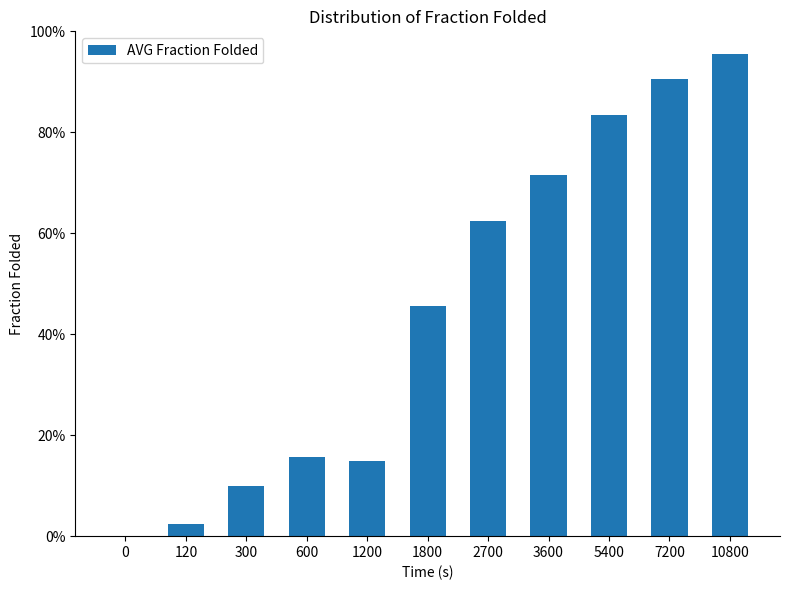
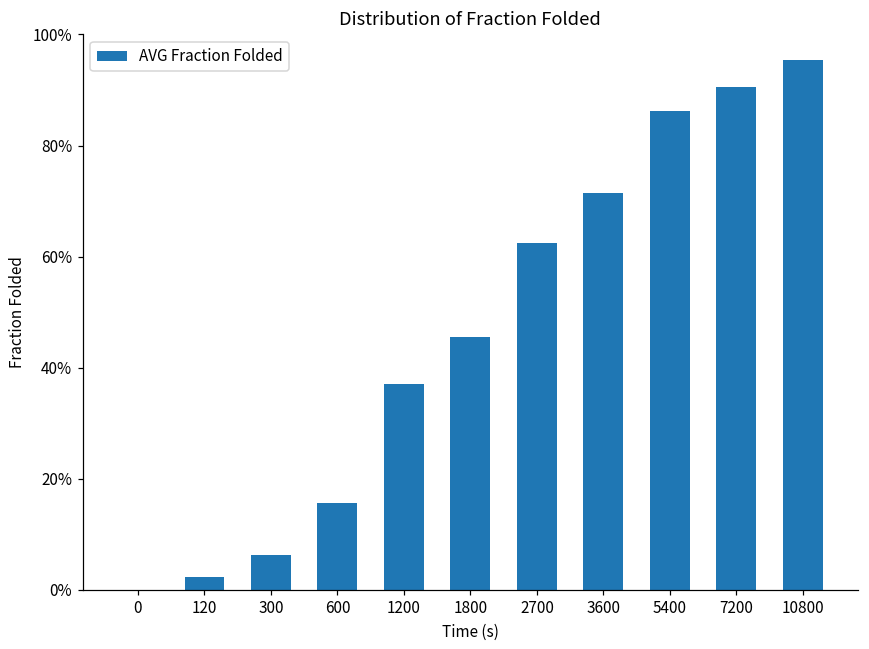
  {
    "0": "0%",
    "120": "2%",
-   "300": "10%",
+   "300": "6%",
    "600": "16%",
-   "1200": "15%",
+   "1200": "37%",
    "1800": "46%",
    "2700": "63%",
    "3600": "71%",
-   "5400": "83%",
+   "5400": "86%",
    "7200": "91%",
    "10800": "95%"
  }
